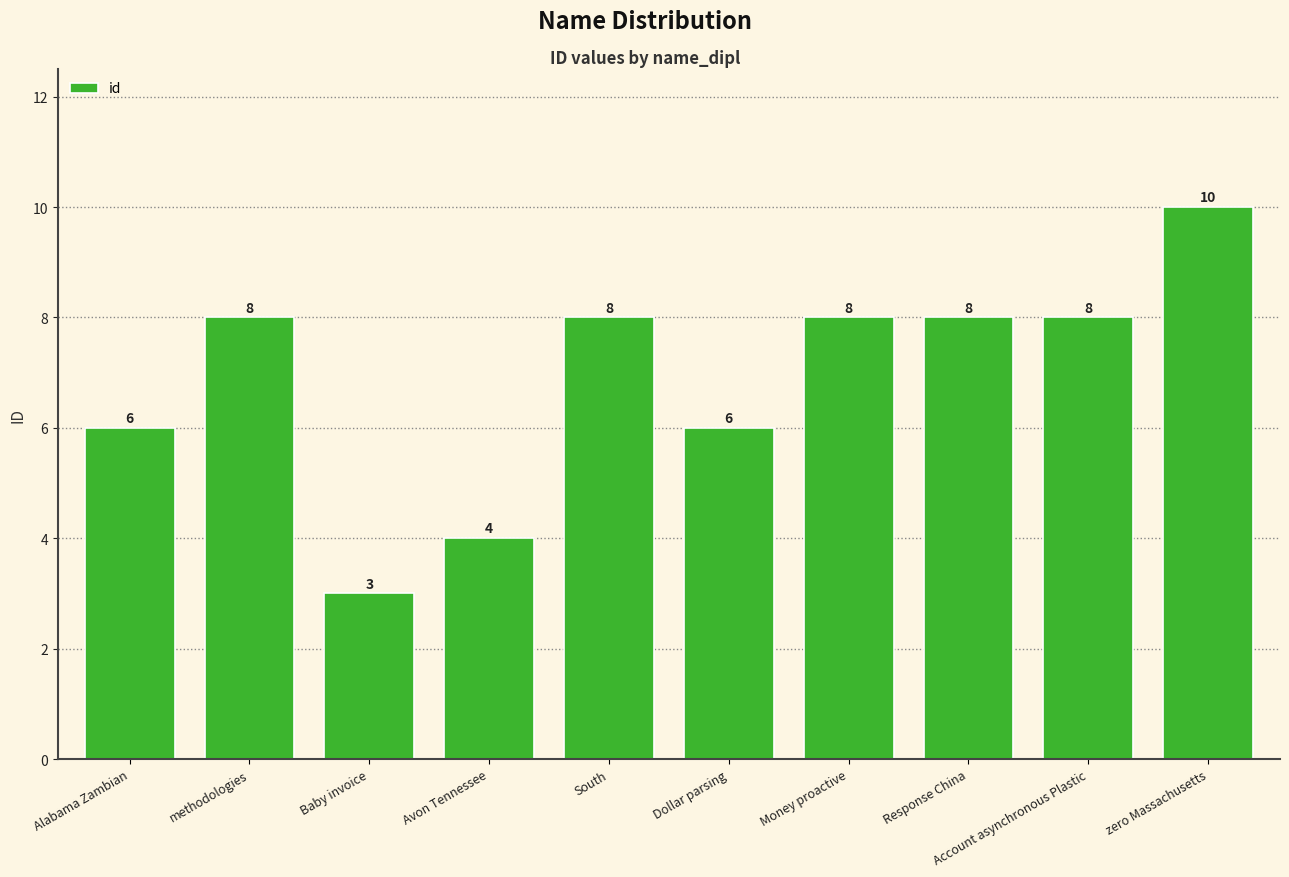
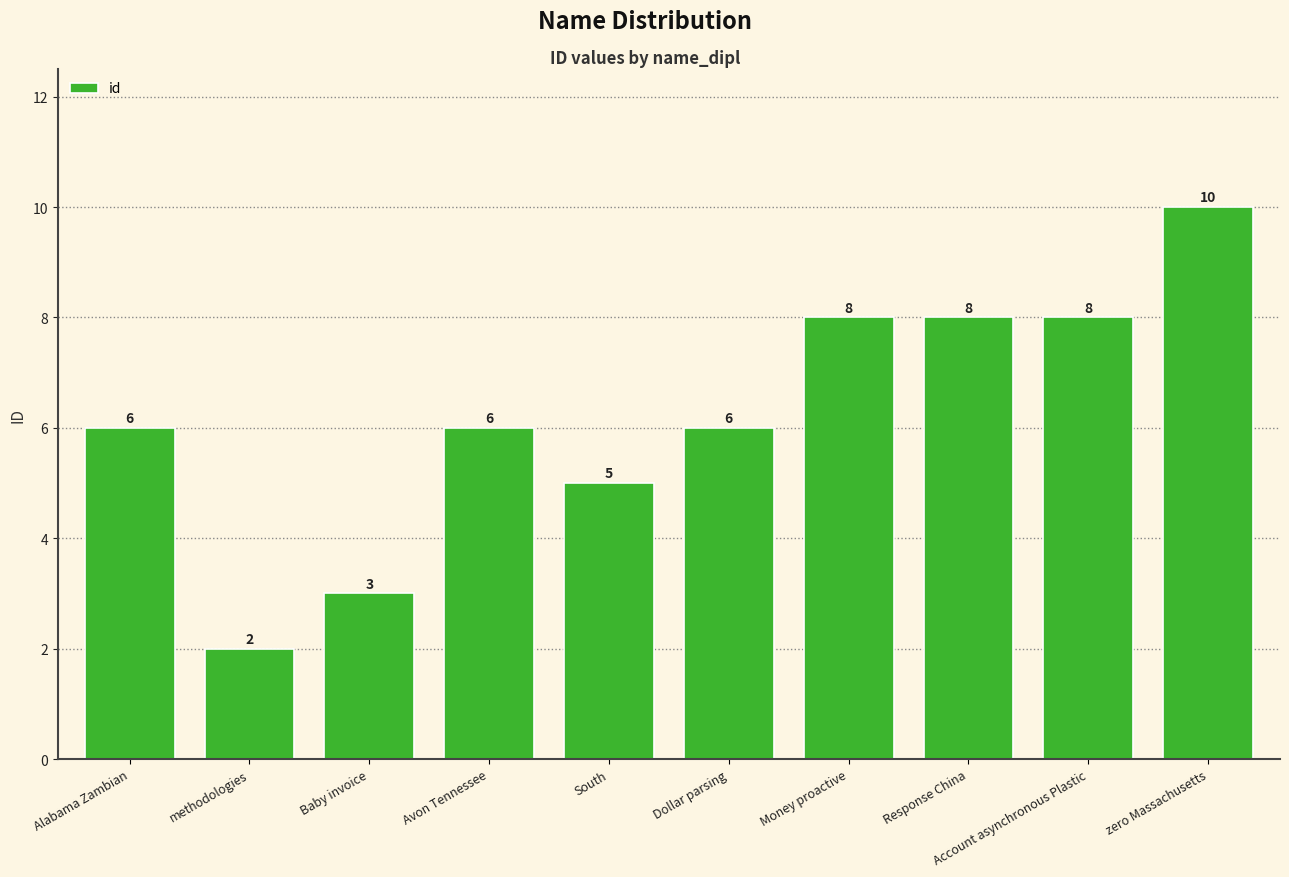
  {
    "Alabama Zambian": 6,
-   "methodologies": 8,
+   "methodologies": 2,
    "Baby invoice": 3,
-   "Avon Tennessee": 4,
-   "South": 8,
+   "Avon Tennessee": 6,
+   "South": 5,
    "Dollar parsing": 6,
    "Money proactive": 8,
    "Response China": 8,
    "Account asynchronous Plastic": 8,
    "zero Massachusetts": 10
  }
